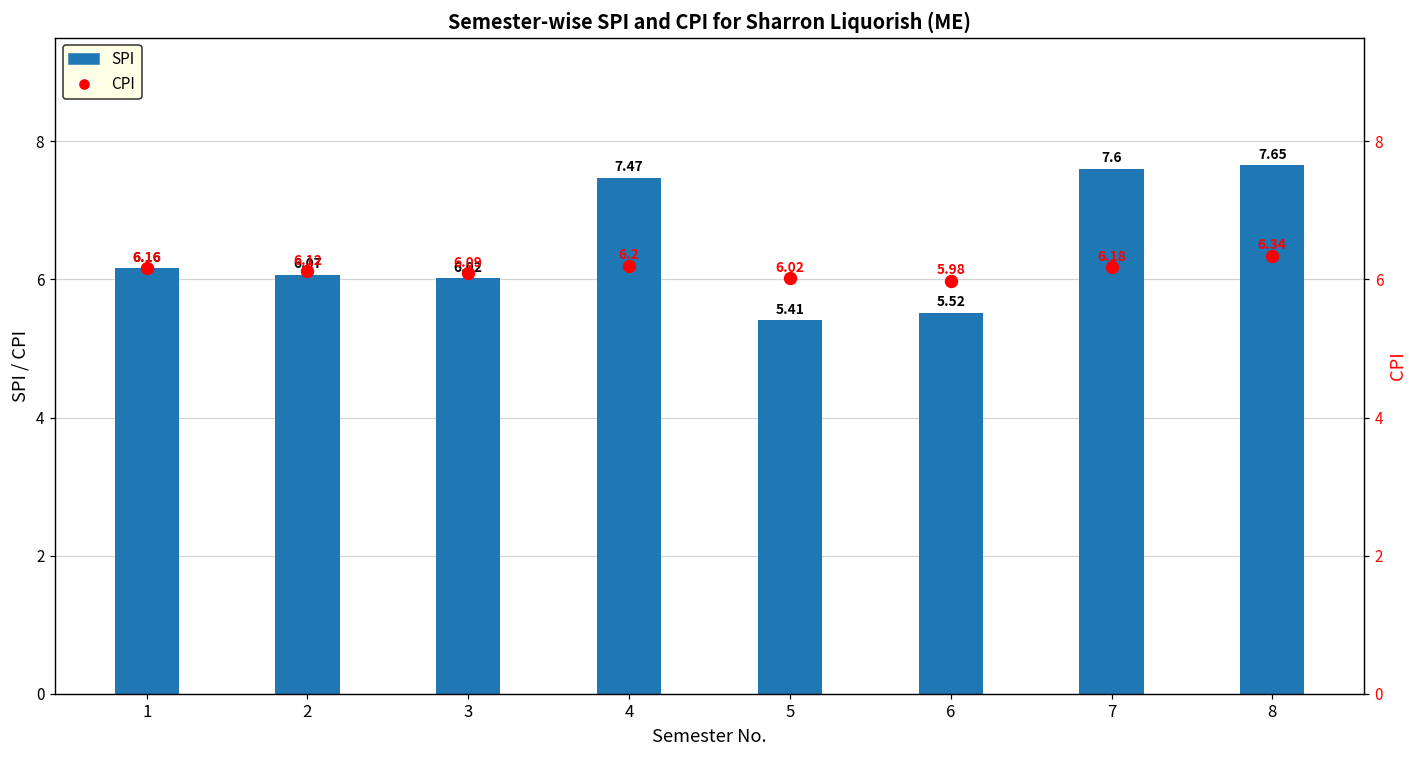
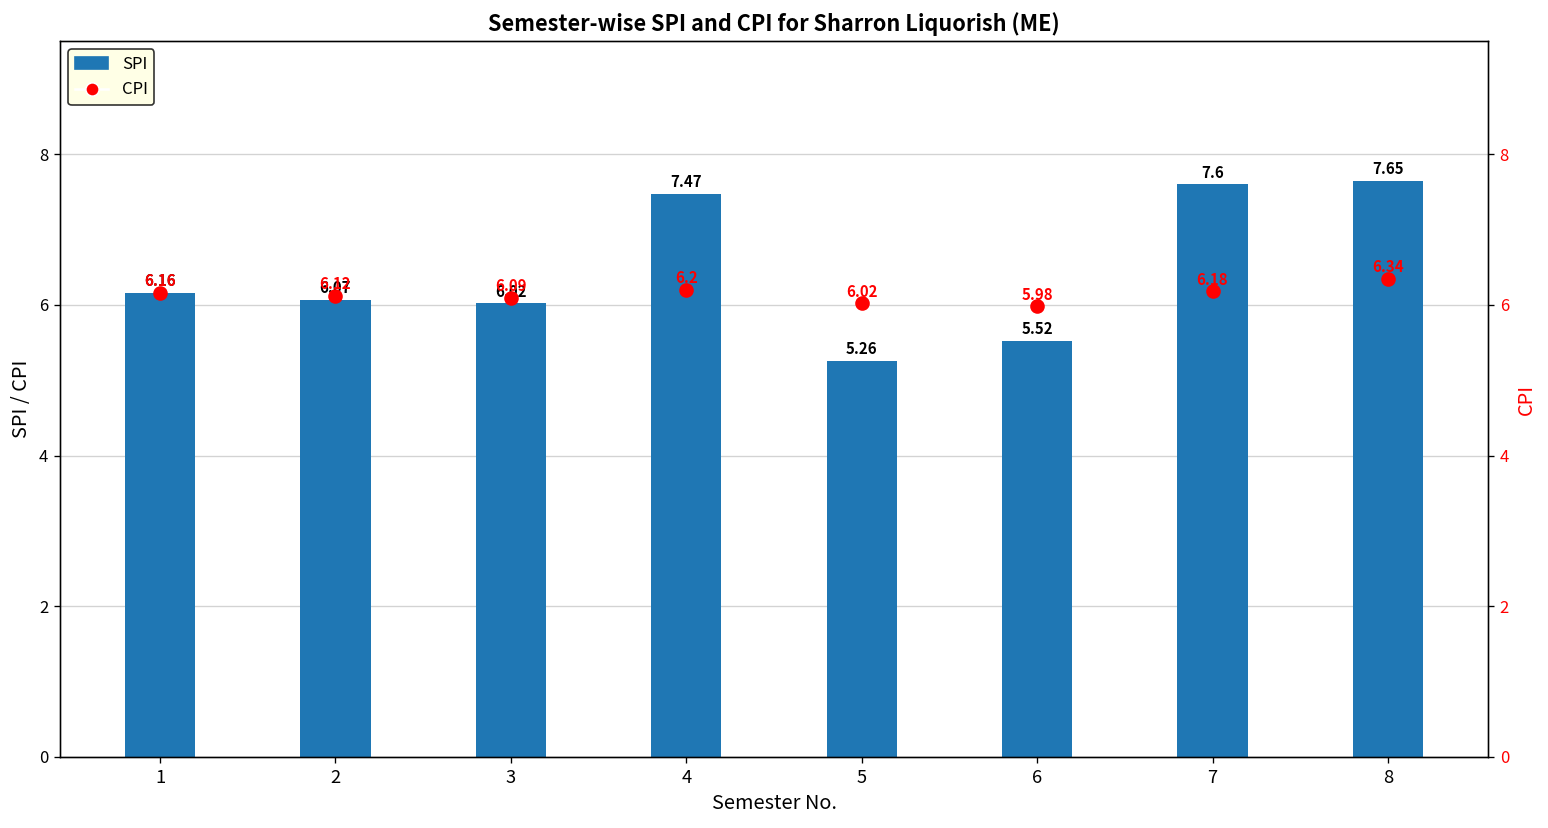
  {
    "SPI": {
      "4": 7.47,
-     "5": 5.41,
+     "5": 5.26,
      "6": 5.52,
      "7": 7.6,
      "8": 7.65
    }
  }
